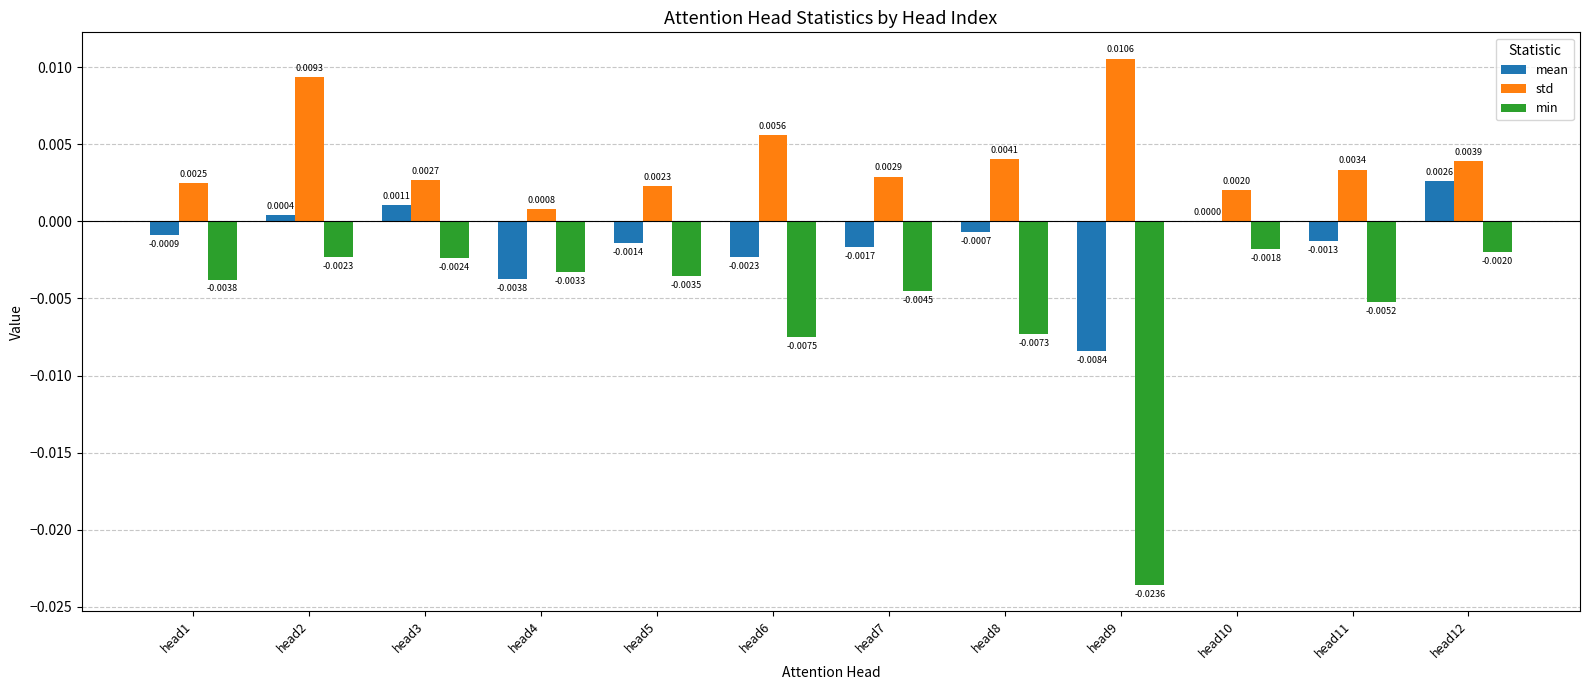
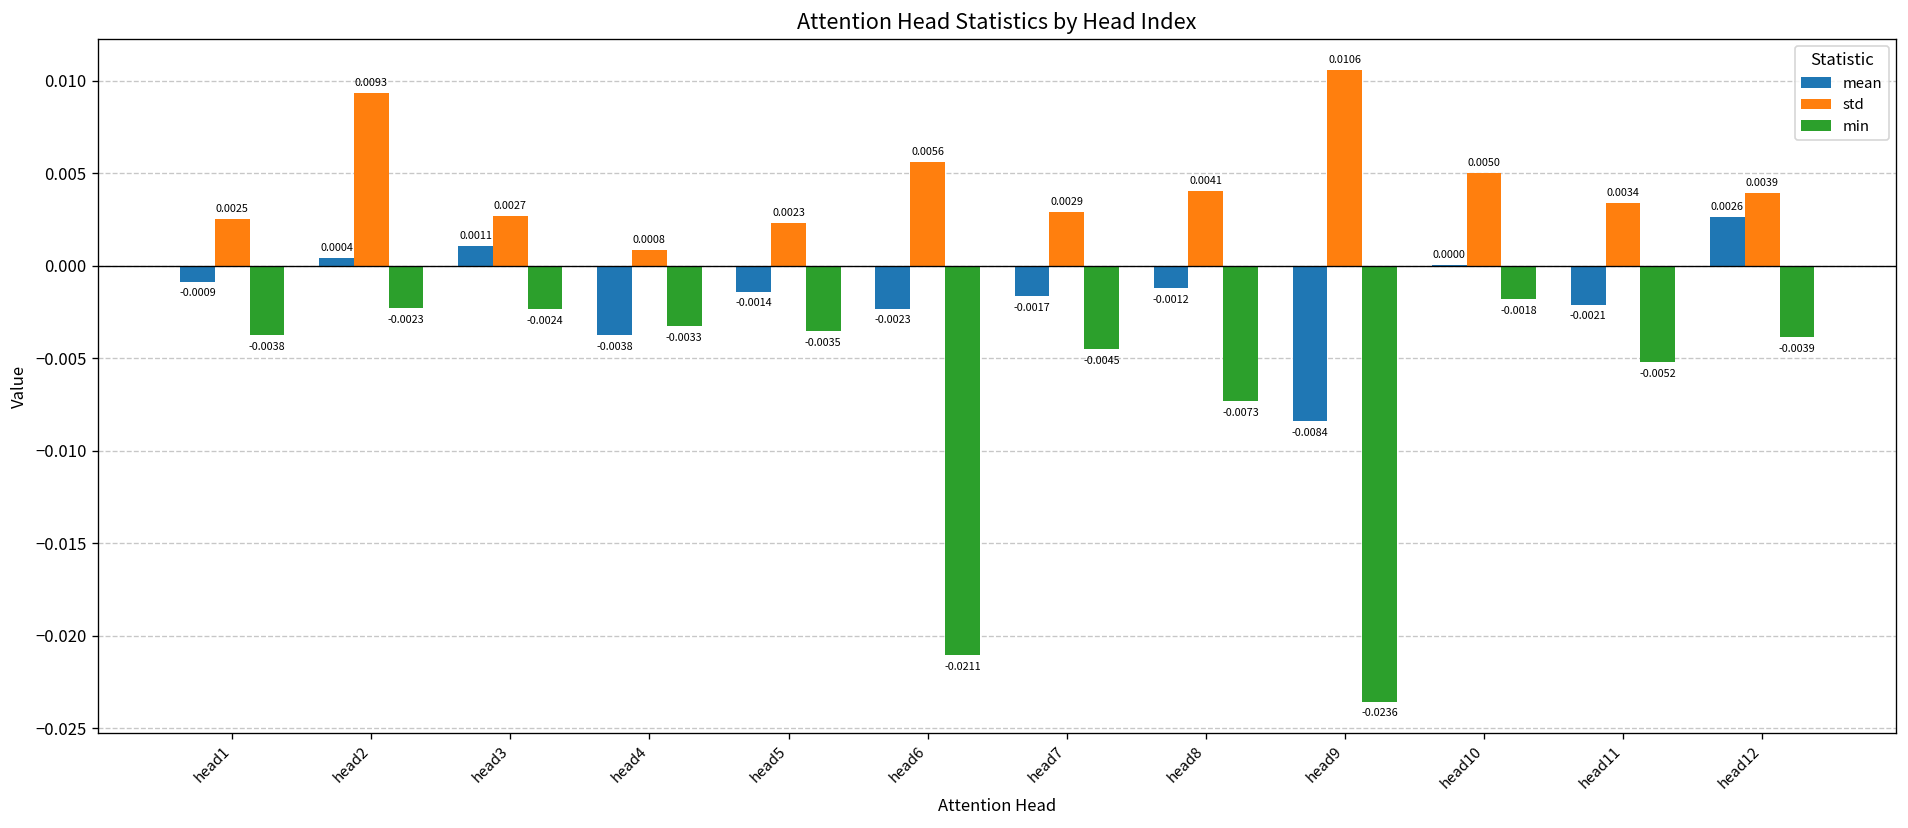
  {
    "mean": {
      "head1": -0.0009,
      "head2": 0.0004,
      "head3": 0.0011,
      "head4": -0.0038,
      "head5": -0.0014,
      "head6": -0.0023,
      "head7": -0.0017,
-     "head8": -0.0007,
+     "head8": -0.0012,
      "head9": -0.0084,
      "head10": 0.0000,
-     "head11": -0.0013,
+     "head11": -0.0021,
      "head12": 0.0026
    },
    "std": {
      "head1": 0.0025,
      "head2": 0.0093,
      "head3": 0.0027,
      "head4": 0.0008,
      "head5": 0.0023,
      "head6": 0.0056,
      "head7": 0.0029,
      "head8": 0.0041,
      "head9": 0.0106,
-     "head10": 0.0020,
+     "head10": 0.0050,
      "head11": 0.0034,
      "head12": 0.0039
    },
    "min": {
      "head1": -0.0038,
      "head2": -0.0023,
      "head3": -0.0024,
      "head4": -0.0033,
      "head5": -0.0035,
-     "head6": -0.0075,
+     "head6": -0.0211,
      "head7": -0.0045,
      "head8": -0.0073,
      "head9": -0.0236,
      "head10": -0.0018,
      "head11": -0.0052,
-     "head12": -0.0020
+     "head12": -0.0039
    }
  }
